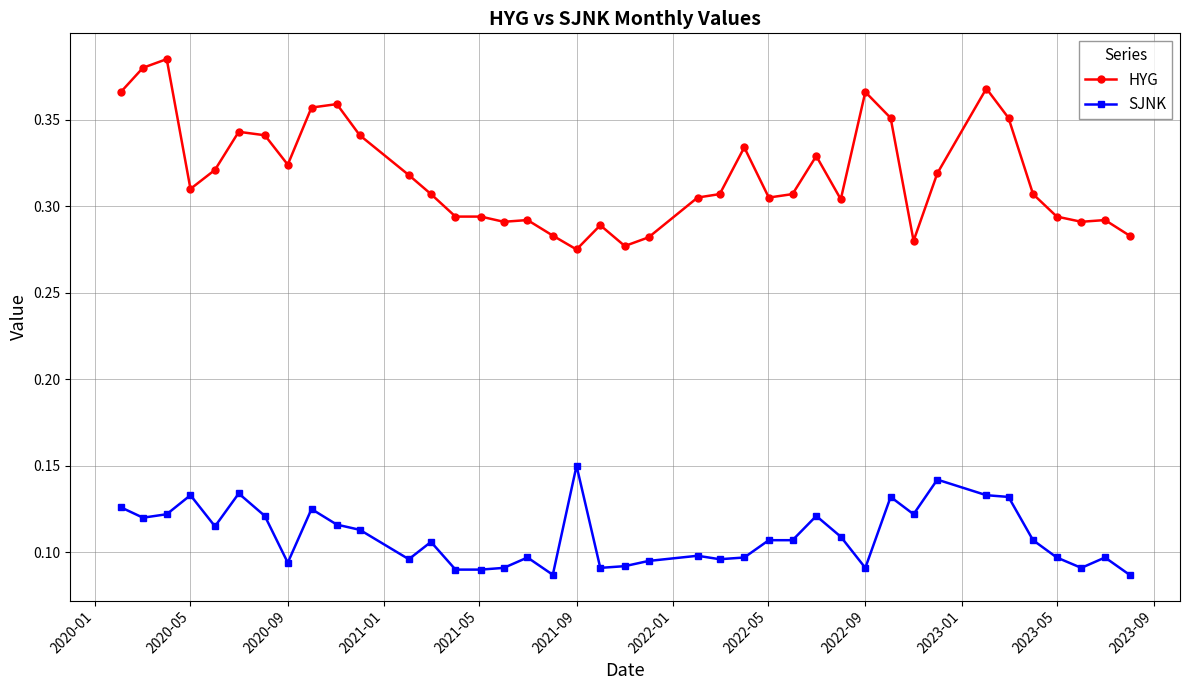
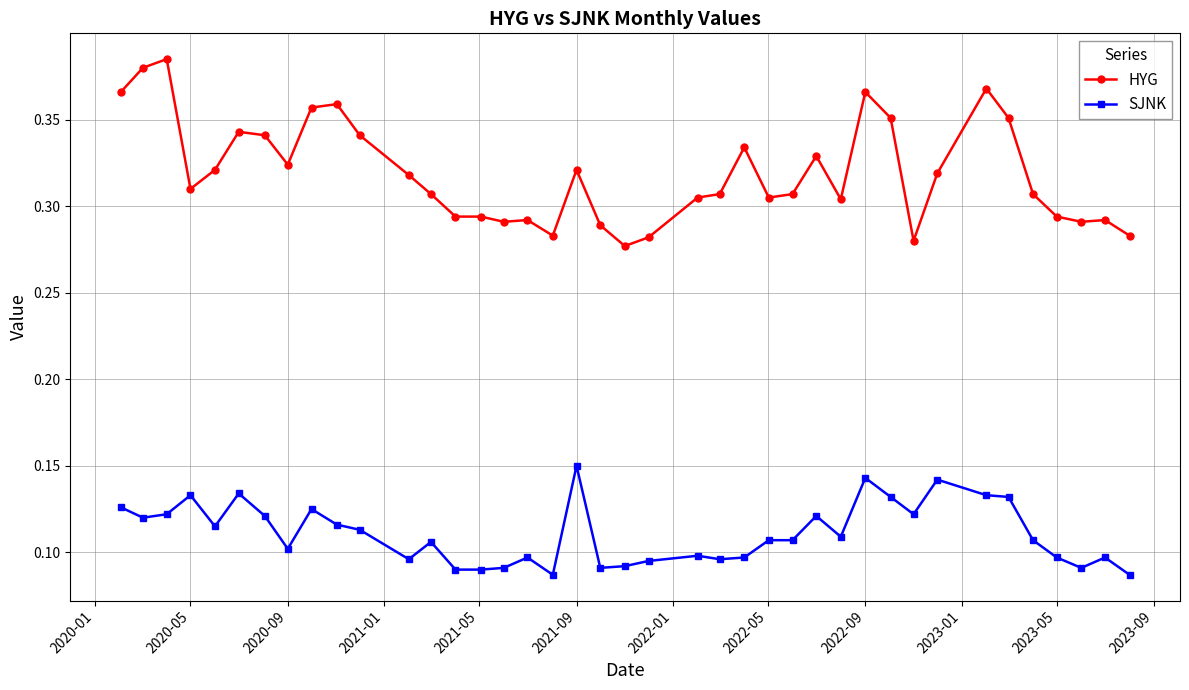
  {
    "HYG": {
      "2020-05": 0.310,
      "2020-09": 0.324,
-     "2021-09": 0.275,
+     "2021-09": 0.321,
      "2022-09": 0.366,
      "2023-05": 0.294
    },
    "SJNK": {
      "2020-05": 0.133,
-     "2020-09": 0.094,
+     "2020-09": 0.102,
      "2021-09": 0.150,
-     "2022-09": 0.091,
+     "2022-09": 0.143,
      "2023-05": 0.097
    }
  }
